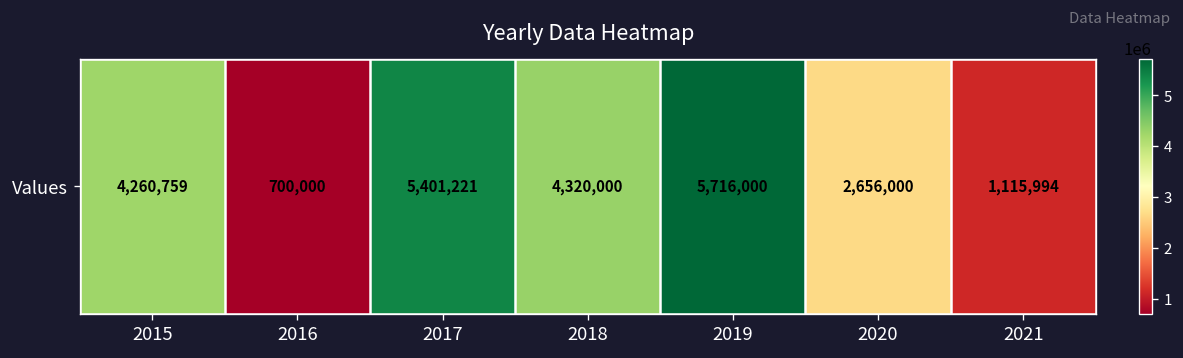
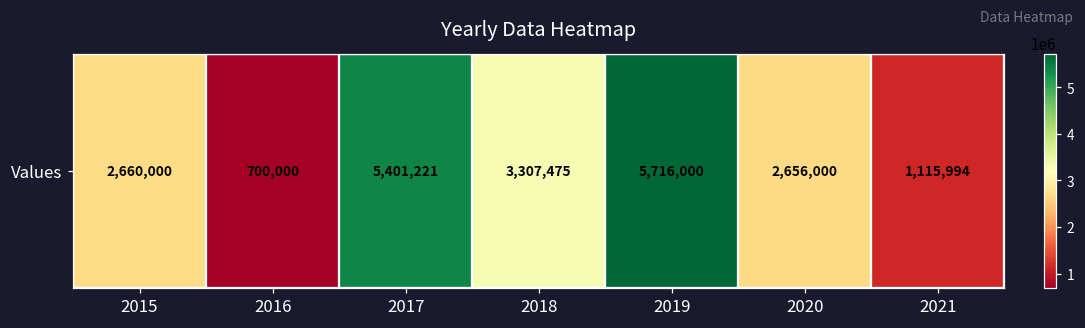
  {
    "Values": {
-     "2015": "4,260,759",
+     "2015": "2,660,000",
      "2016": "700,000",
      "2017": "5,401,221",
-     "2018": "4,320,000",
+     "2018": "3,307,475",
      "2019": "5,716,000",
      "2020": "2,656,000",
      "2021": "1,115,994"
    }
  }
